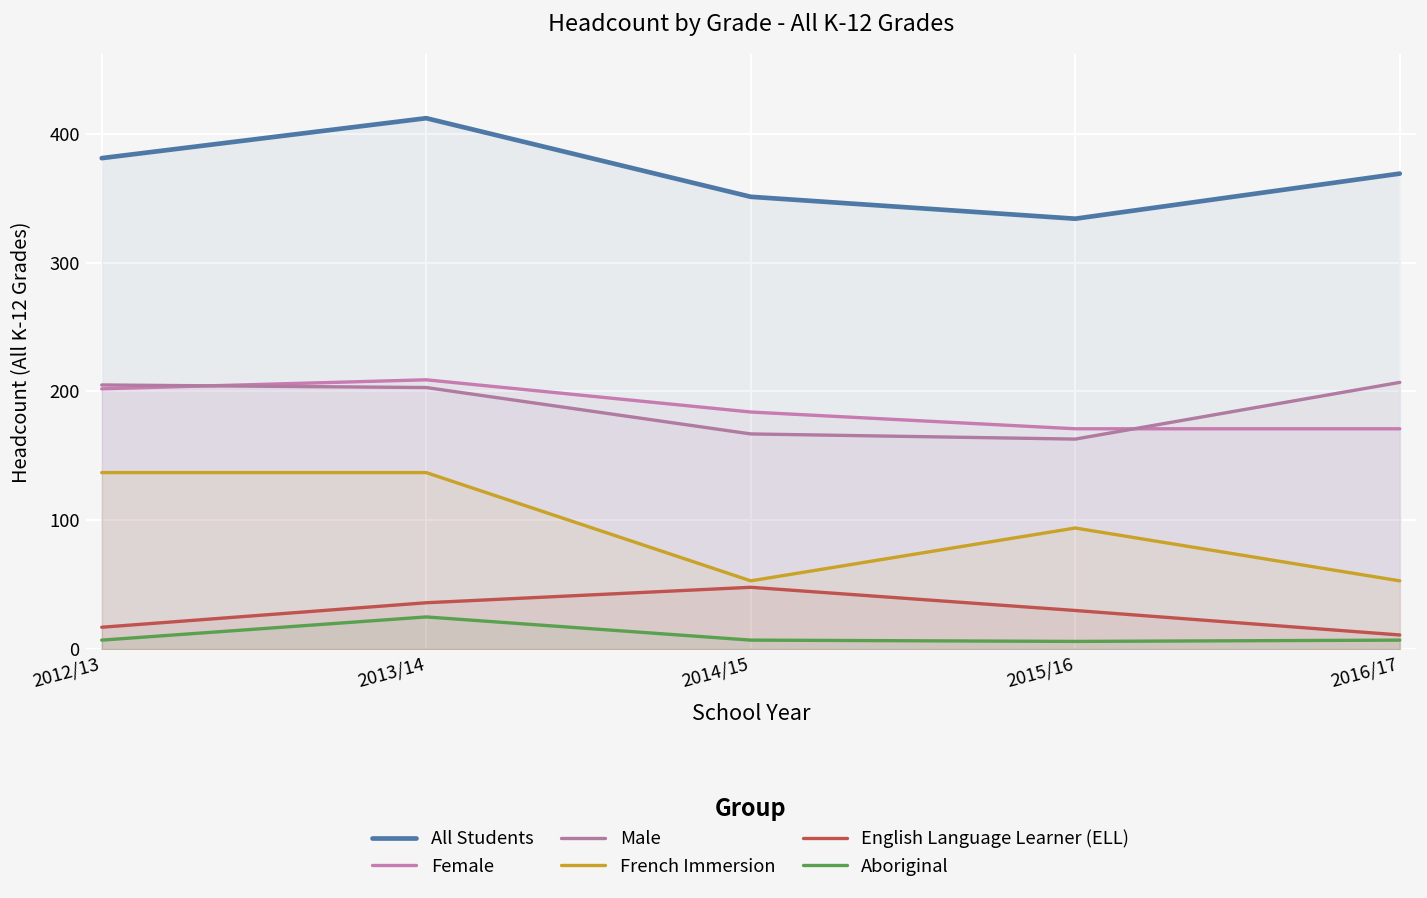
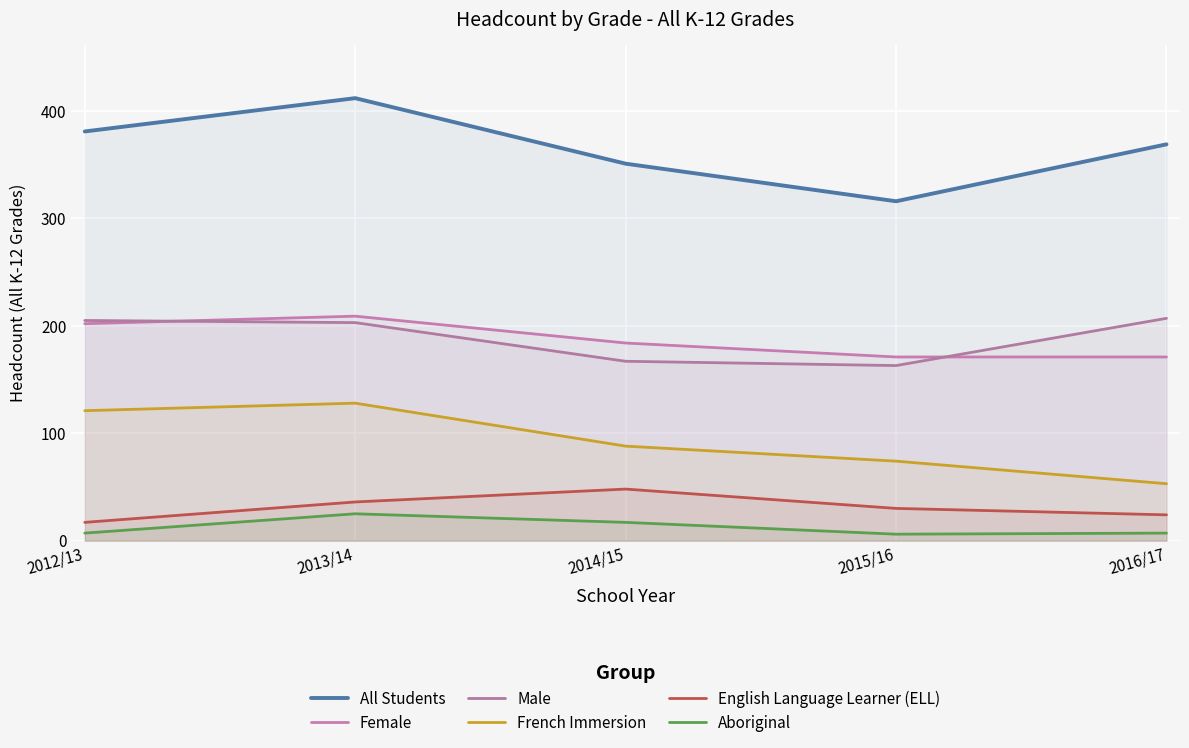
  {
    "All Students": {
      "2012/13": 381,
      "2013/14": 412,
      "2014/15": 351,
-     "2015/16": 334,
+     "2015/16": 316,
      "2016/17": 369
    },
    "French Immersion": {
-     "2012/13": 137,
-     "2013/14": 137,
-     "2014/15": 53,
-     "2015/16": 94,
+     "2012/13": 121,
+     "2013/14": 128,
+     "2014/15": 88,
+     "2015/16": 74,
      "2016/17": 53
    },
    "English Language Learner (ELL)": {
      "2012/13": 17,
      "2013/14": 36,
      "2014/15": 48,
      "2015/16": 30,
-     "2016/17": 11
+     "2016/17": 24
    },
    "Aboriginal": {
      "2012/13": 7,
      "2013/14": 25,
-     "2014/15": 7,
+     "2014/15": 17,
      "2015/16": 6,
      "2016/17": 7
    }
  }
